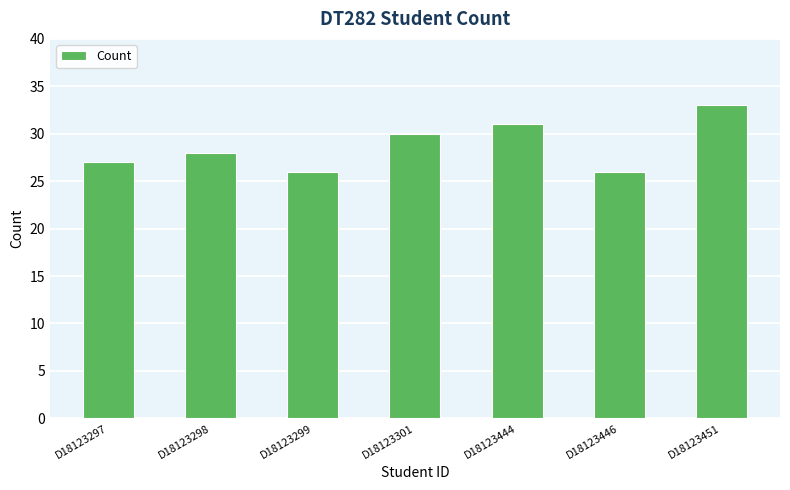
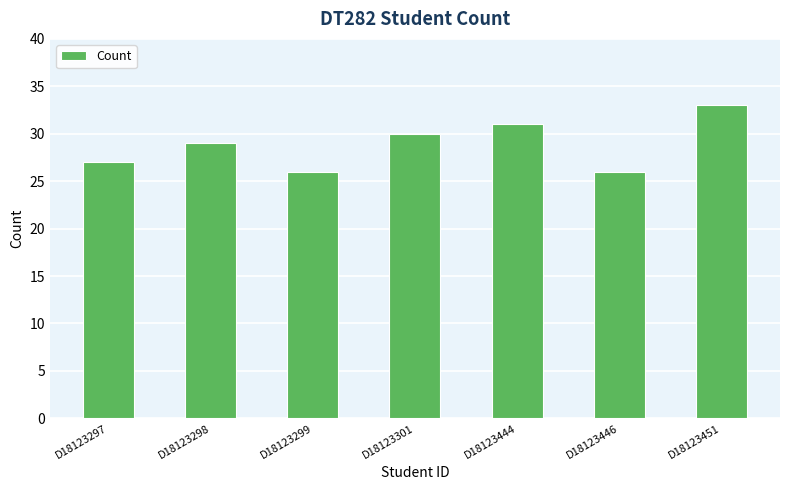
  {
    "D18123297": 27,
-   "D18123298": 28,
+   "D18123298": 29,
    "D18123299": 26,
    "D18123301": 30,
    "D18123444": 31,
    "D18123446": 26,
    "D18123451": 33
  }
